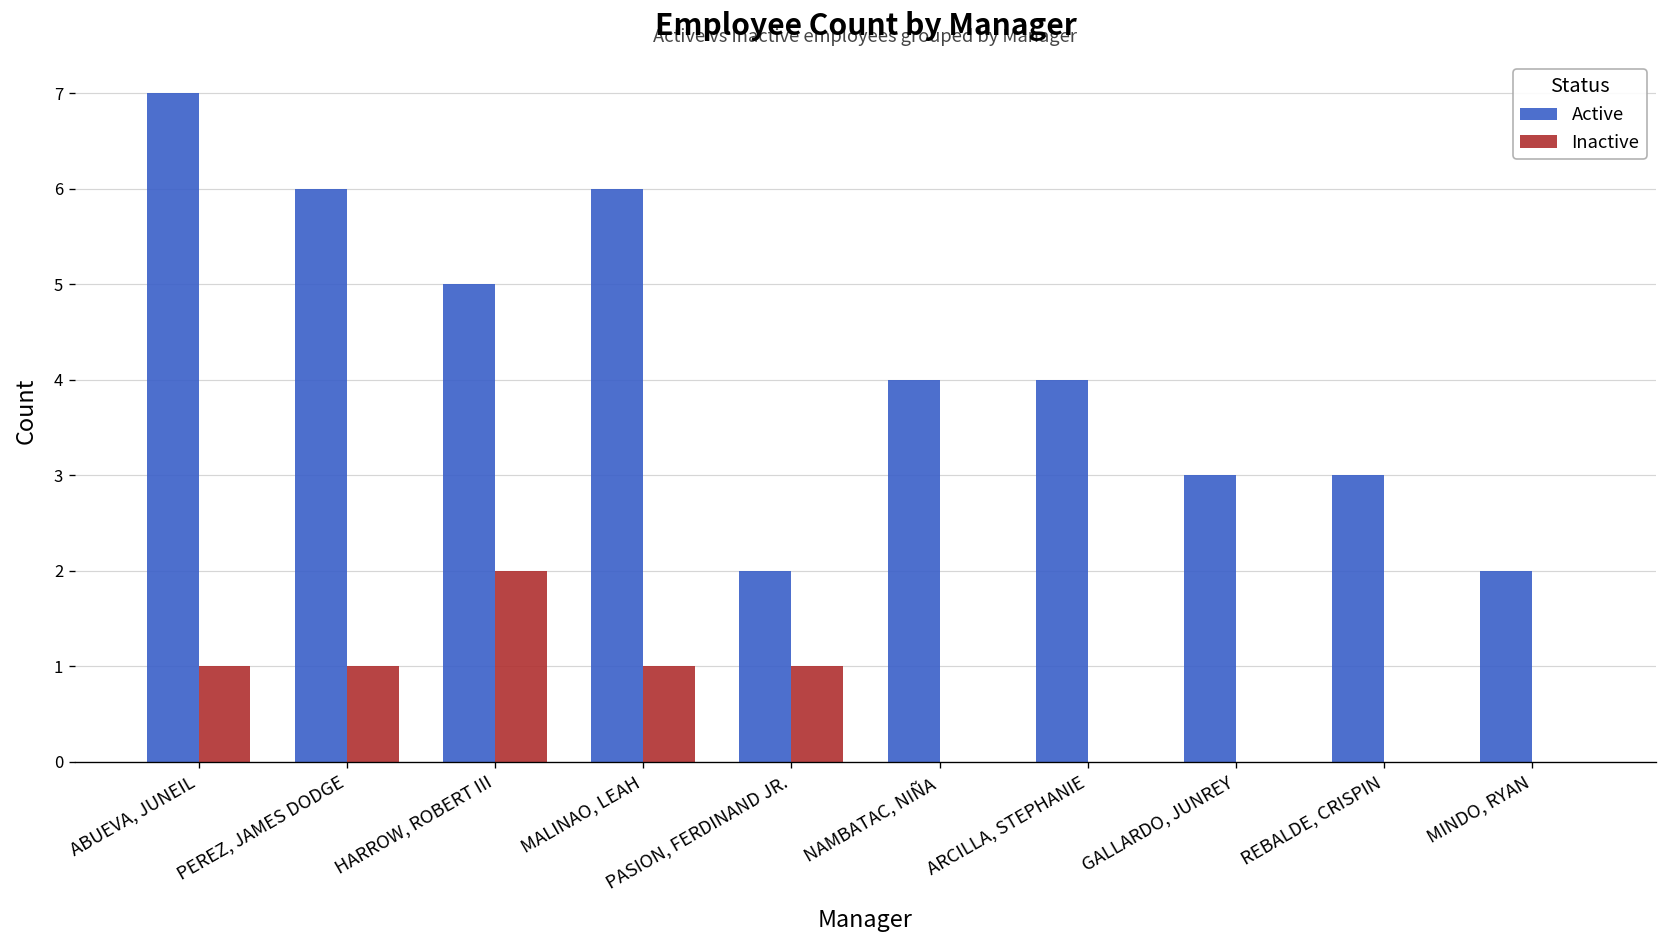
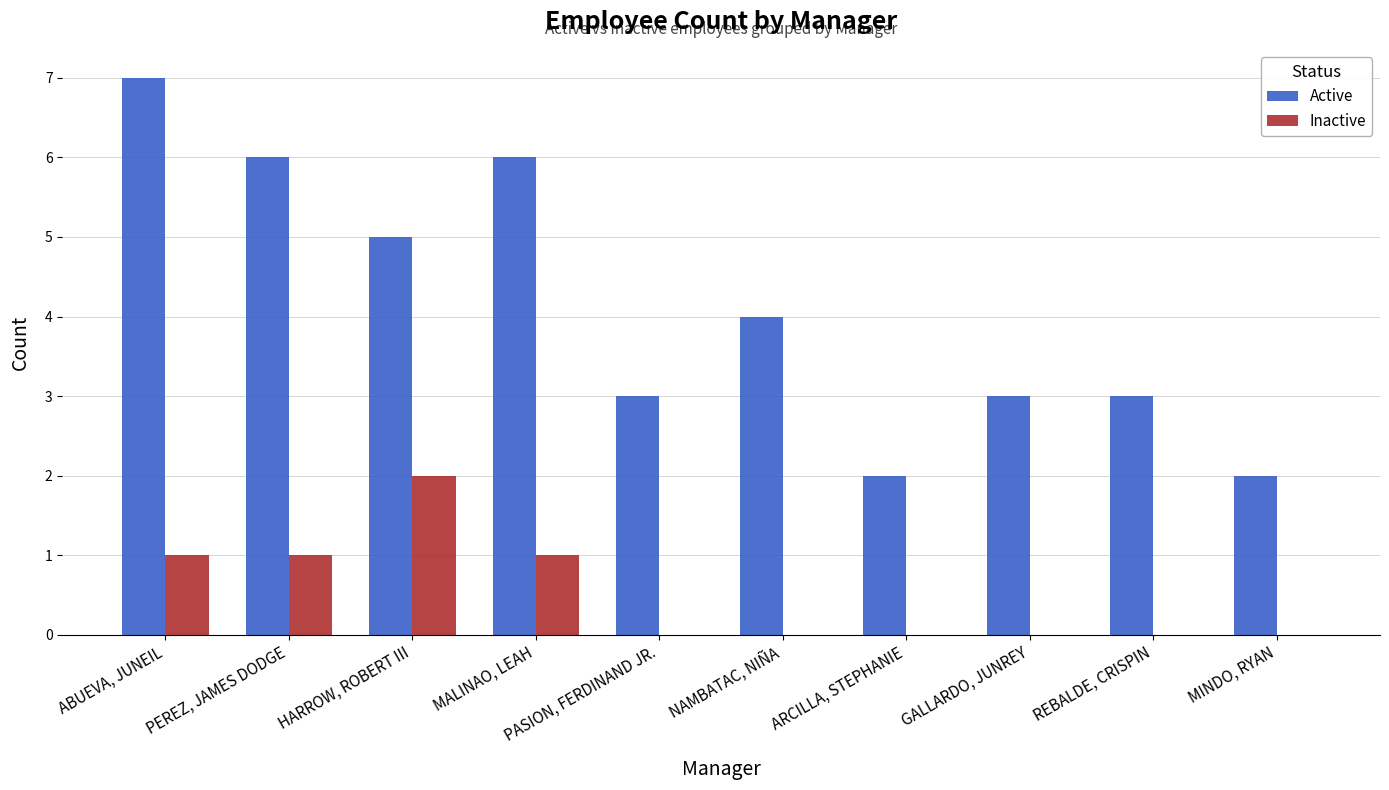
  {
    "Active": {
      "ABUEVA, JUNEIL": 7,
      "PEREZ, JAMES DODGE": 6,
      "HARROW, ROBERT III": 5,
      "MALINAO, LEAH": 6,
-     "PASION, FERDINAND JR.": 2,
+     "PASION, FERDINAND JR.": 3,
      "NAMBATAC, NIÑA": 4,
-     "ARCILLA, STEPHANIE": 4,
+     "ARCILLA, STEPHANIE": 2,
      "GALLARDO, JUNREY": 3,
      "REBALDE, CRISPIN": 3,
      "MINDO, RYAN": 2
    },
    "Inactive": {
      "ABUEVA, JUNEIL": 1,
      "PEREZ, JAMES DODGE": 1,
      "HARROW, ROBERT III": 2,
      "MALINAO, LEAH": 1,
-     "PASION, FERDINAND JR.": 1,
+     "PASION, FERDINAND JR.": 0,
      "NAMBATAC, NIÑA": 0,
      "ARCILLA, STEPHANIE": 0,
      "GALLARDO, JUNREY": 0,
      "REBALDE, CRISPIN": 0,
      "MINDO, RYAN": 0
    }
  }
